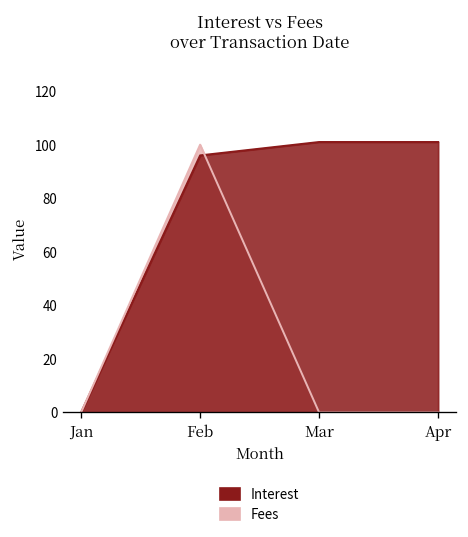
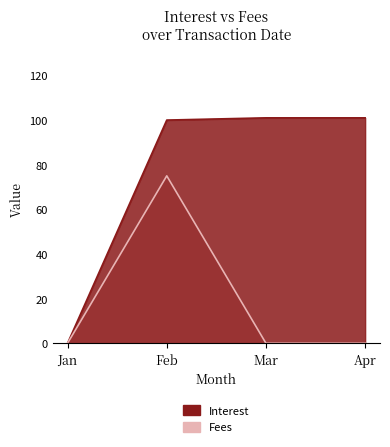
  {
    "Fees": {
-     "Feb": 100,
+     "Feb": 75,
      "Mar": 0,
      "Apr": 0
    },
    "Interest": {
-     "Feb": 96,
+     "Feb": 100,
      "Mar": 101,
      "Apr": 101
    }
  }
